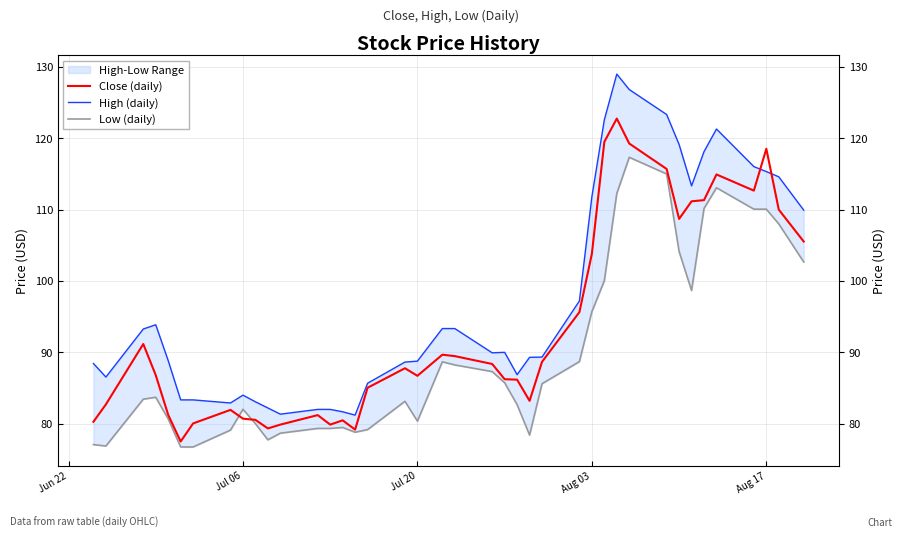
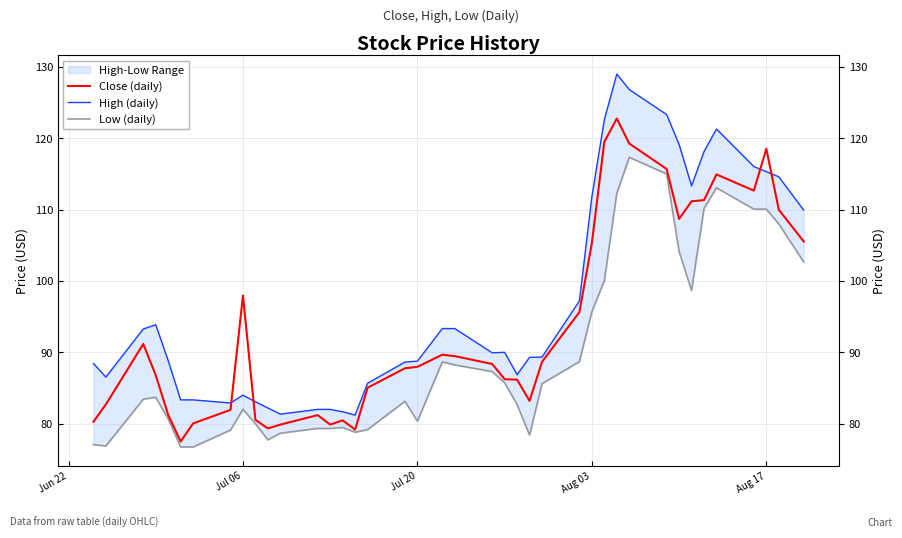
  {
    "Close (daily)": {
-     "Jul 06": 81,
-     "Jul 20": 87,
-     "Aug 03": 104,
+     "Jul 06": 98,
+     "Jul 20": 88,
+     "Aug 03": 105,
      "Aug 17": 119
    },
    "High-Low Range": {
      "Jul 06": 84,
      "Jul 20": 89,
      "Aug 03": 112,
      "Aug 17": 115
    },
    "Low (daily)": {
      "Jul 06": 82,
      "Jul 20": 80,
      "Aug 03": 96,
      "Aug 17": 110
    }
  }
